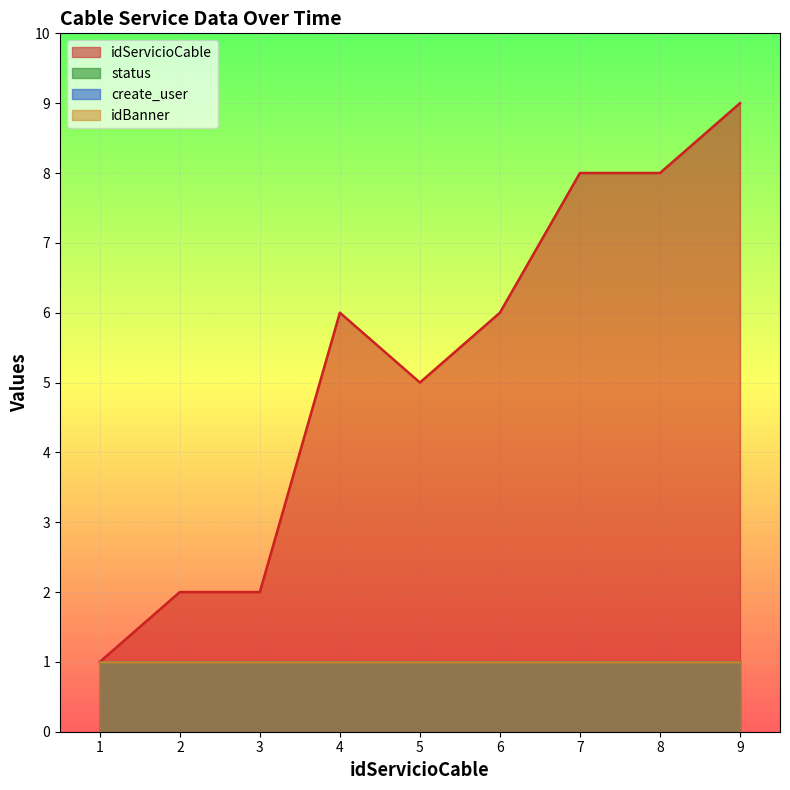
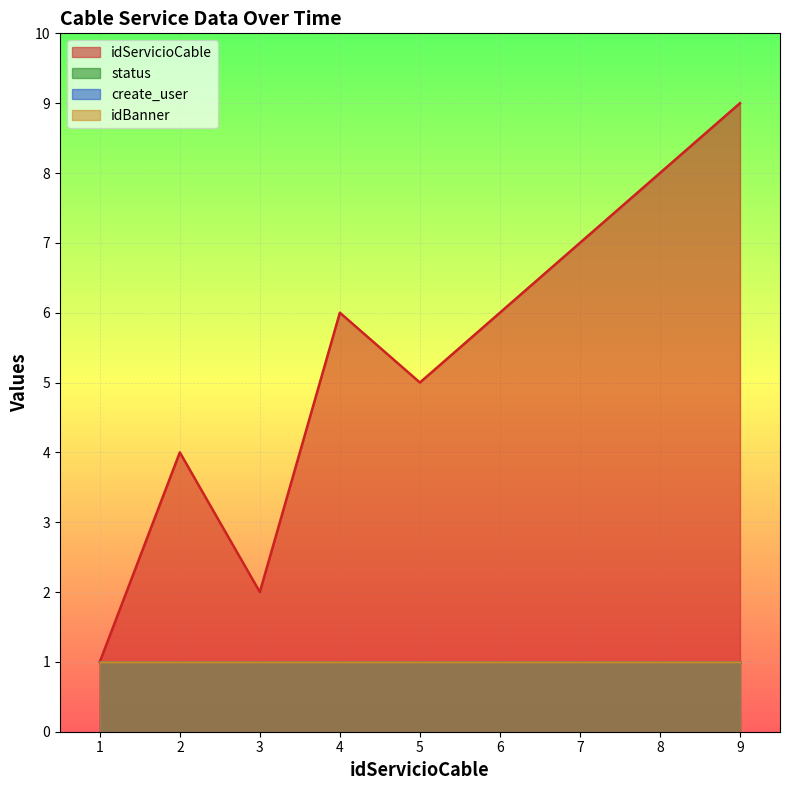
  {
    "idServicioCable": {
-     "2": 2,
+     "2": 4,
      "3": 2,
      "4": 6,
      "5": 5,
      "6": 6,
-     "7": 8,
+     "7": 7,
      "8": 8,
      "9": 9
    },
    "idBanner": {
      "2": 1,
      "3": 1,
      "4": 1,
      "5": 1,
      "6": 1,
      "7": 1,
      "8": 1,
      "9": 1
    }
  }
